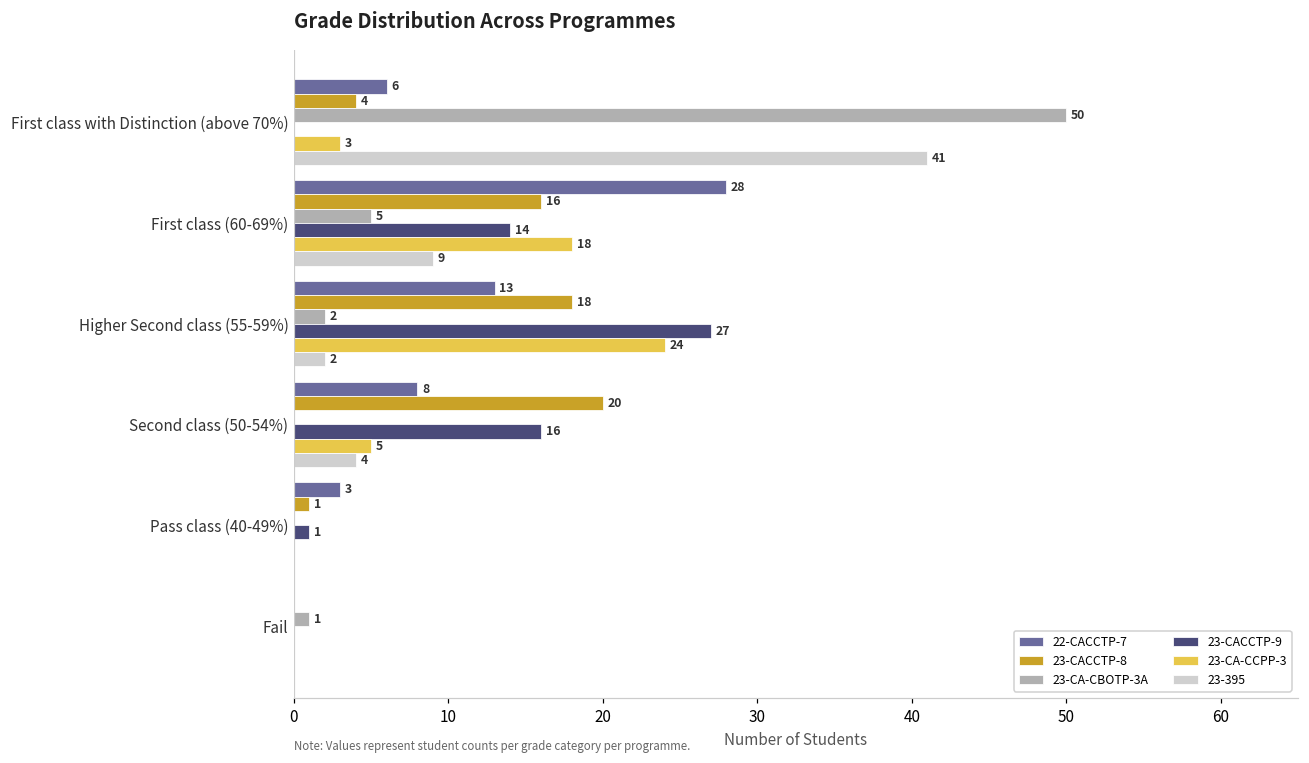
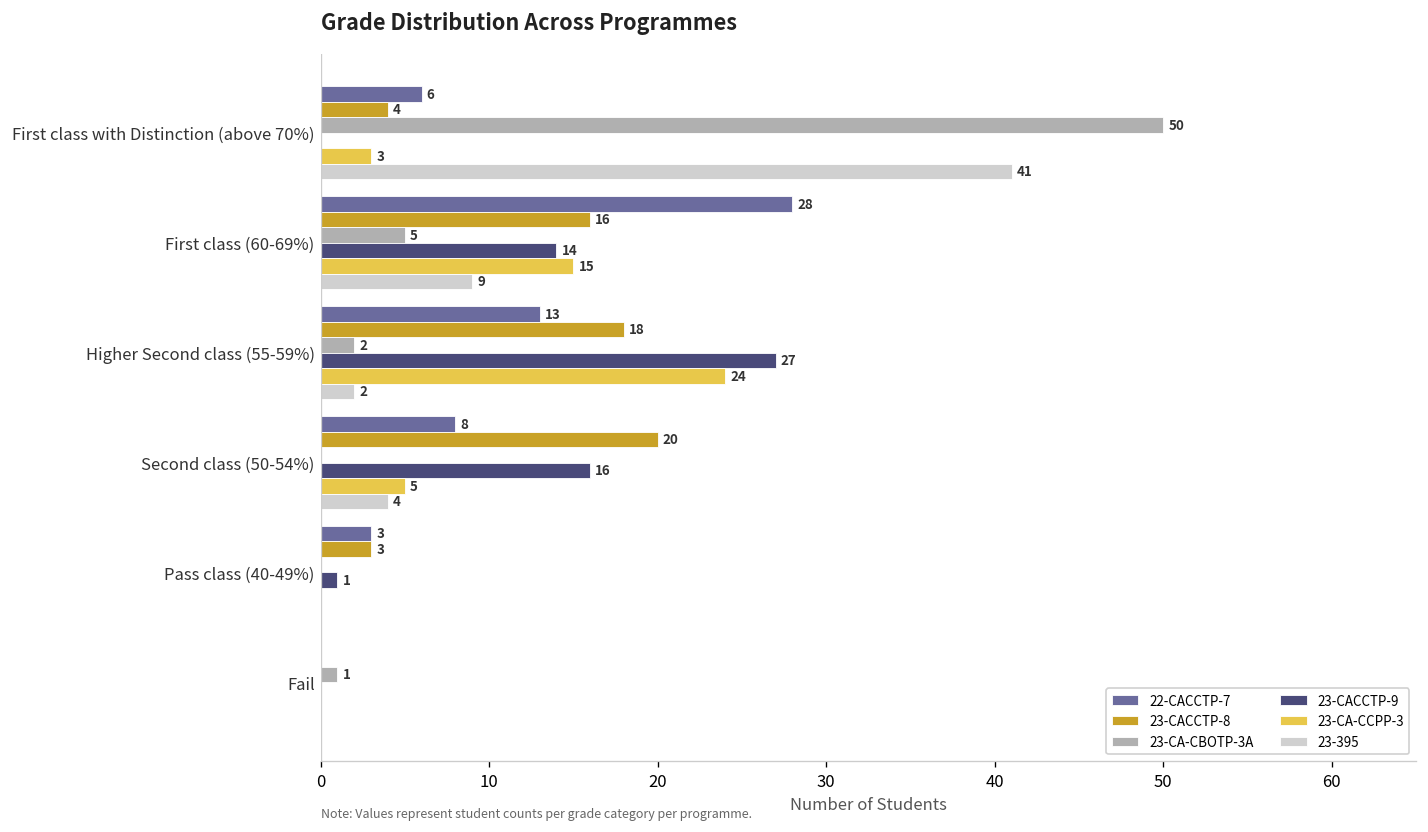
  {
    "23-CACCTP-8": {
      "First class with Distinction (above 70%)": 4,
      "First class (60-69%)": 16,
      "Higher Second class (55-59%)": 18,
      "Second class (50-54%)": 20,
-     "Pass class (40-49%)": 1
+     "Pass class (40-49%)": 3
    },
    "23-CA-CCPP-3": {
      "First class with Distinction (above 70%)": 3,
-     "First class (60-69%)": 18,
+     "First class (60-69%)": 15,
      "Higher Second class (55-59%)": 24,
      "Second class (50-54%)": 5
    }
  }
